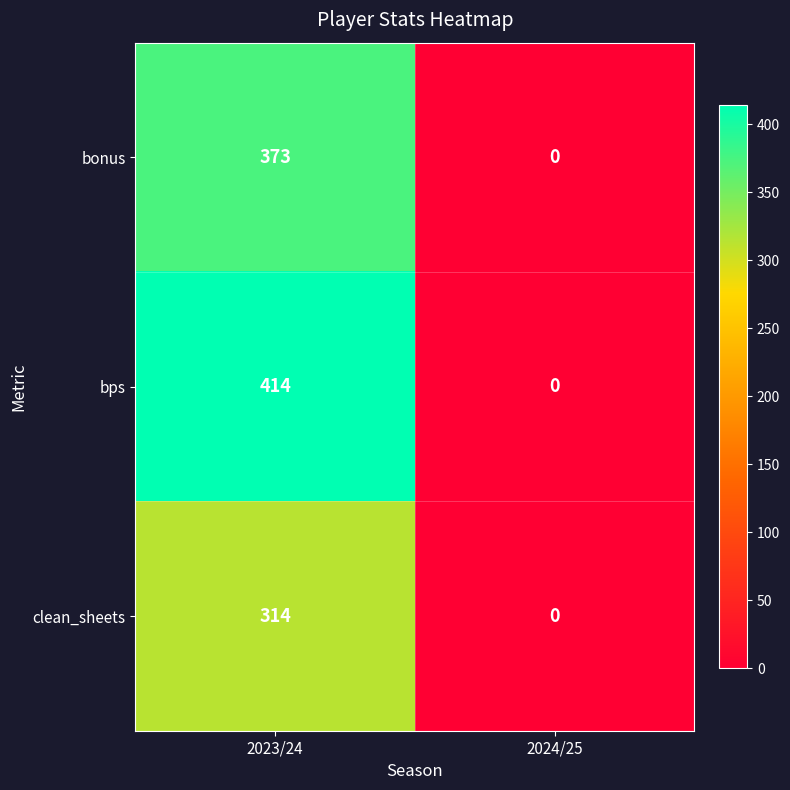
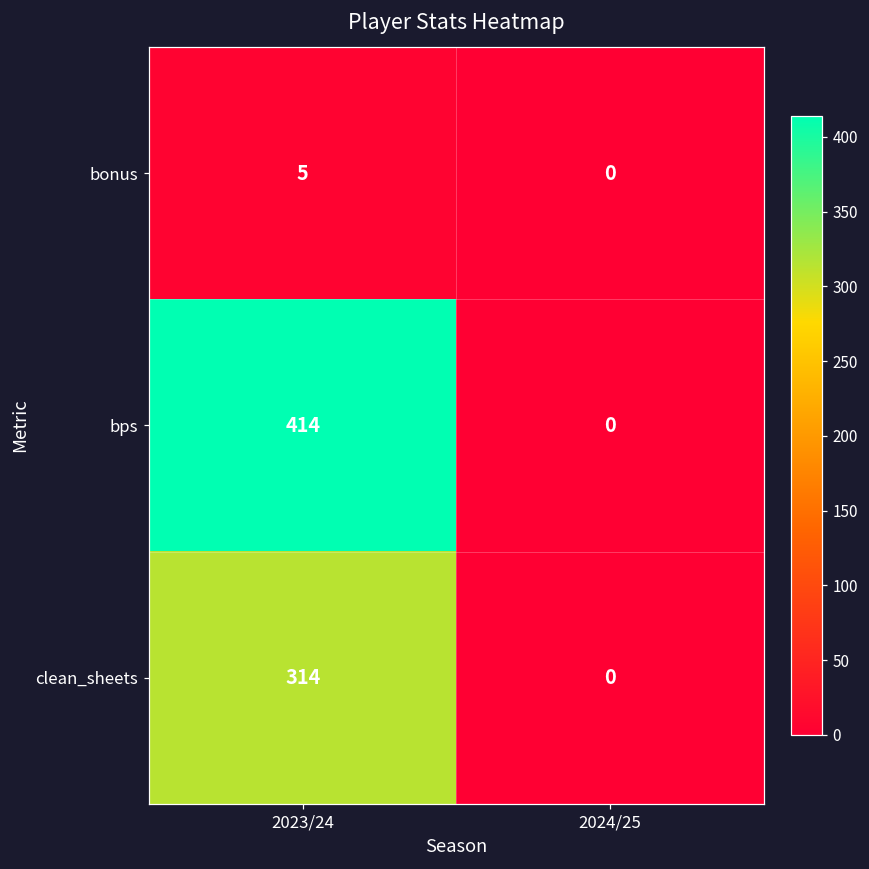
  {
    "bonus": {
-     "2023/24": 373,
+     "2023/24": 5,
      "2024/25": 0
    },
    "bps": {
      "2023/24": 414,
      "2024/25": 0
    },
    "clean_sheets": {
      "2023/24": 314,
      "2024/25": 0
    }
  }
